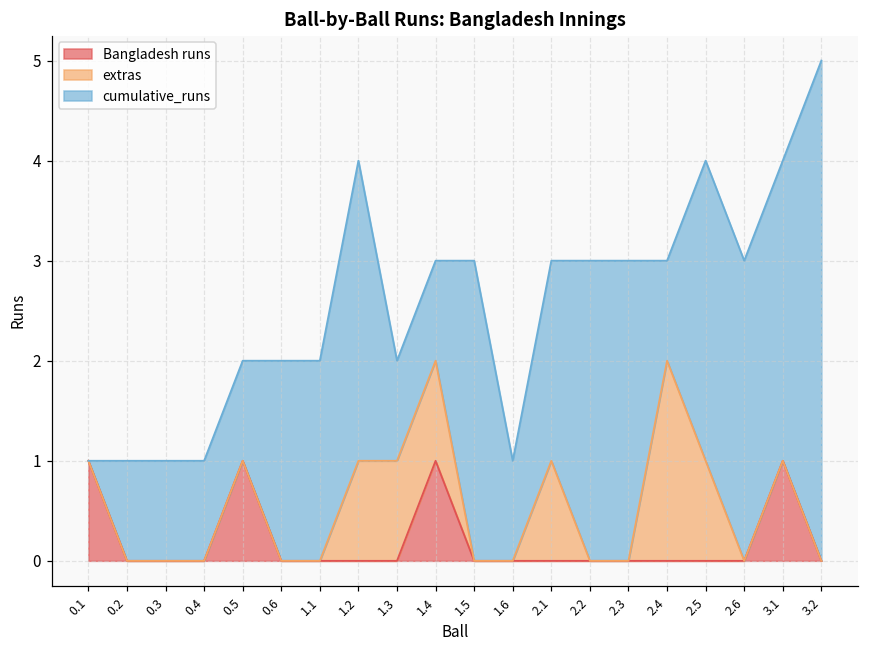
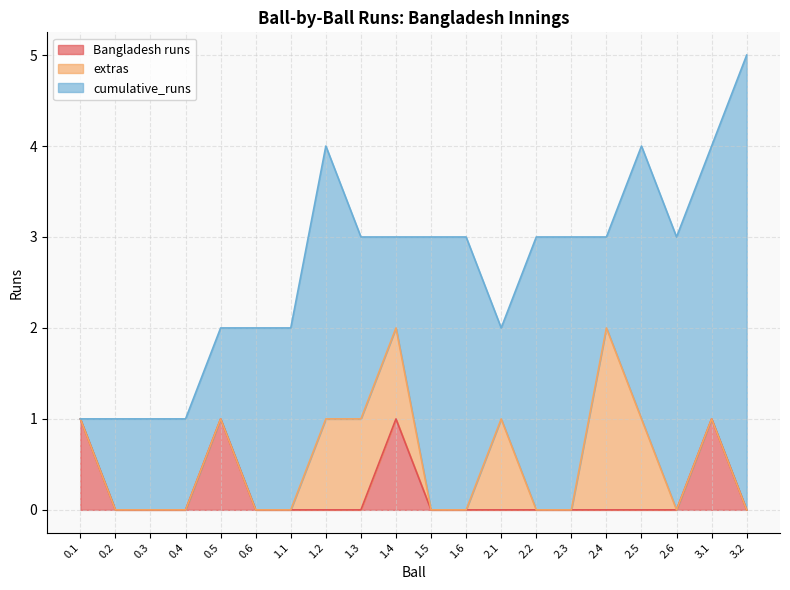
  {
    "Bangladesh runs": {
      "1.2": 0,
      "1.3": 0,
      "1.4": 1,
      "2.1": 0,
      "2.4": 0,
      "2.5": 0
    },
    "extras": {
      "1.2": 1,
      "1.3": 1,
      "1.4": 2,
      "2.1": 1,
      "2.4": 2,
      "2.5": 1
    },
    "cumulative_runs": {
      "0.2": 1,
      "0.3": 1,
      "0.4": 1,
      "0.5": 2,
      "0.6": 2,
      "1.1": 2,
      "1.2": 4,
-     "1.3": 2,
+     "1.3": 3,
      "1.4": 3,
      "1.5": 3,
-     "1.6": 1,
-     "2.1": 3,
+     "1.6": 3,
+     "2.1": 2,
      "2.2": 3,
      "2.3": 3,
      "2.4": 3,
      "2.5": 4,
      "2.6": 3,
      "3.1": 4,
      "3.2": 5
    }
  }
